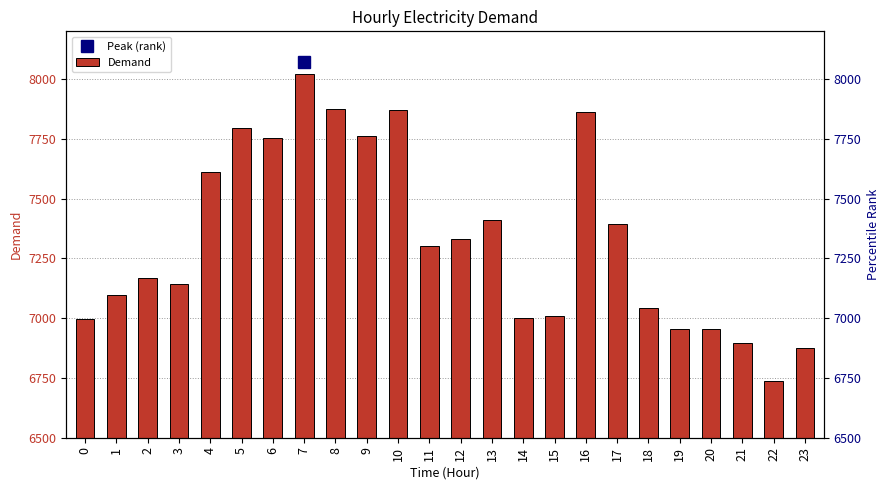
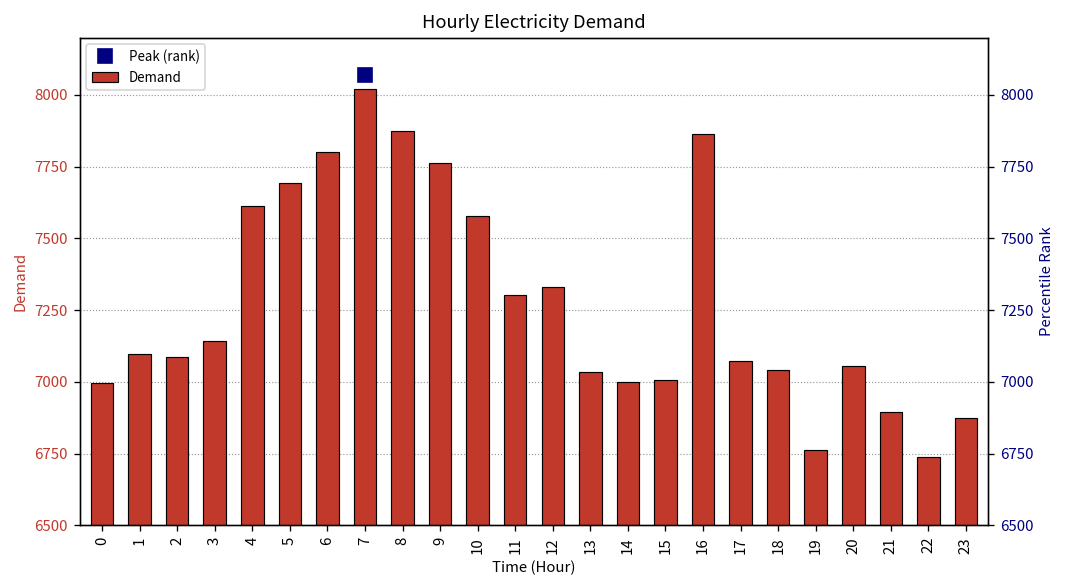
  {
    "Demand": {
      "0": 6990,
      "1": 7100,
-     "2": 7170,
+     "2": 7090,
      "3": 7140,
      "4": 7610,
-     "5": 7800,
-     "6": 7760,
+     "5": 7690,
+     "6": 7800,
      "7": 8020,
      "8": 7870,
      "9": 7760,
-     "10": 7870,
+     "10": 7580,
      "11": 7300,
      "12": 7330,
-     "13": 7410,
+     "13": 7030,
      "14": 7000,
      "15": 7010,
      "16": 7860,
-     "17": 7390,
+     "17": 7070,
      "18": 7040,
-     "19": 6960,
-     "20": 6950,
+     "19": 6760,
+     "20": 7050,
      "21": 6900,
      "22": 6740,
      "23": 6880
    },
    "Peak (rank)": {
      "7": 8070
    }
  }
